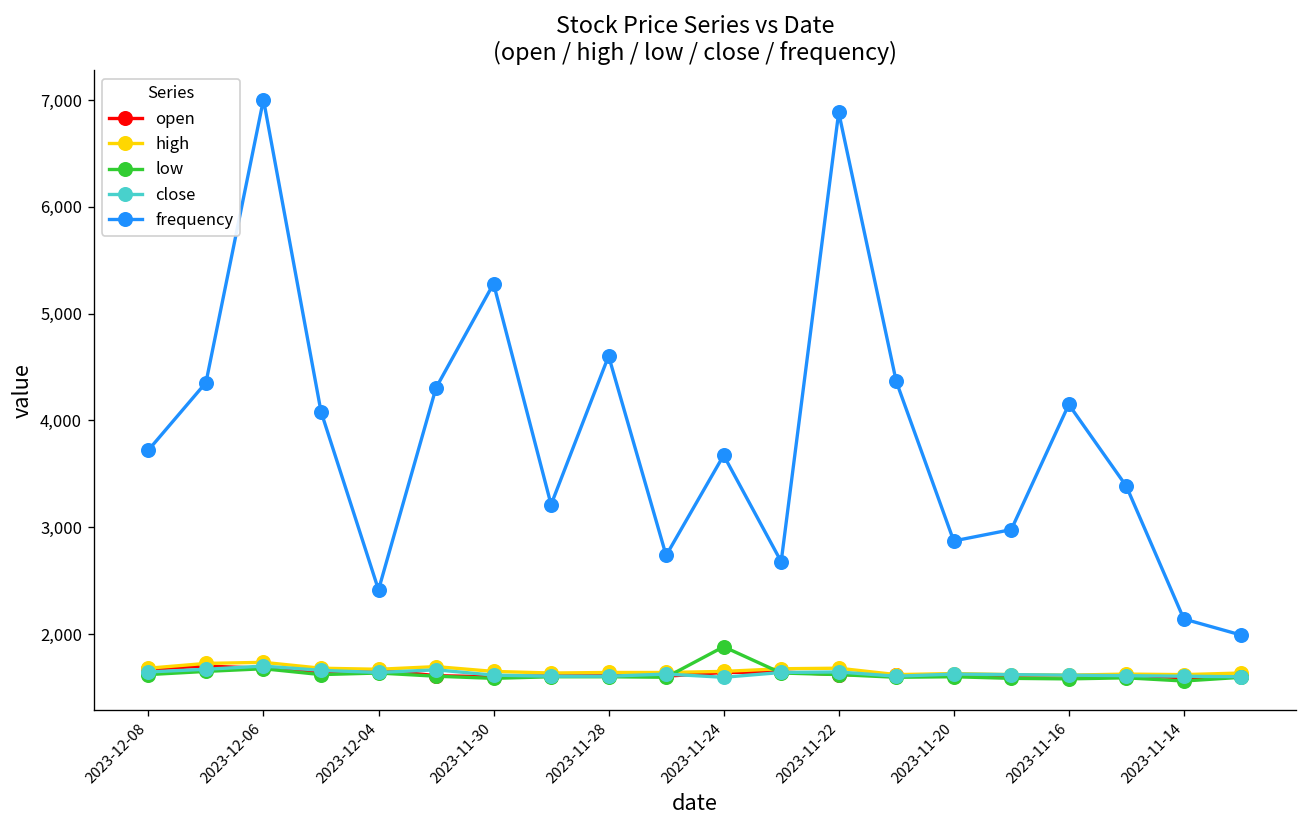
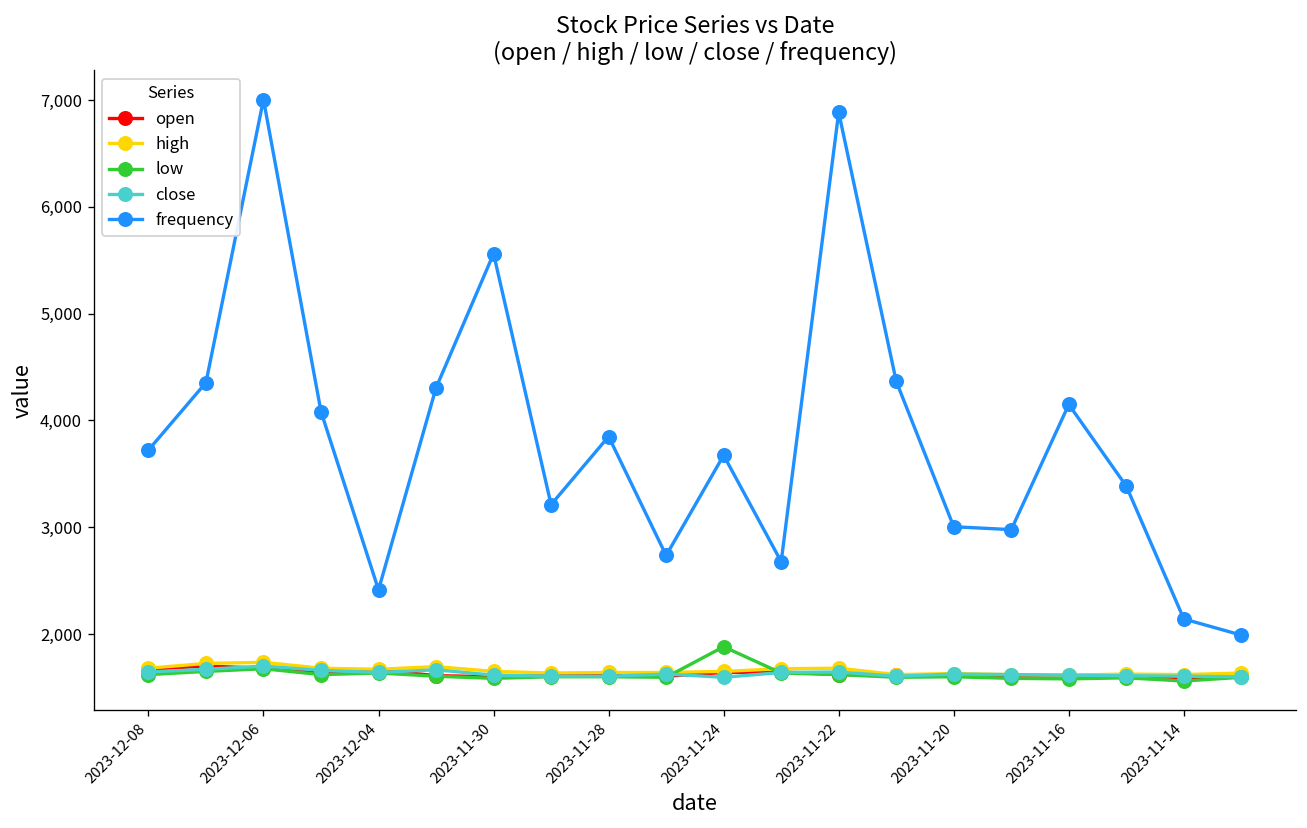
  {
    "high": {
      "2023-12-06": "1,700",
      "2023-11-30": "1,700",
      "2023-11-22": "1,700"
    },
    "low": {
      "2023-11-24": "1,900",
      "2023-11-16": "1,600",
      "2023-11-14": "1,600"
    },
    "close": {
      "2023-11-24": "1,600"
    },
    "frequency": {
      "2023-12-08": "3,700",
      "2023-12-06": "7,000",
      "2023-12-04": "2,400",
-     "2023-11-30": "5,300",
-     "2023-11-28": "4,600",
+     "2023-11-30": "5,600",
+     "2023-11-28": "3,900",
      "2023-11-24": "3,700",
      "2023-11-22": "6,900",
-     "2023-11-20": "2,900",
+     "2023-11-20": "3,000",
      "2023-11-16": "4,200",
      "2023-11-14": "2,100"
    }
  }
